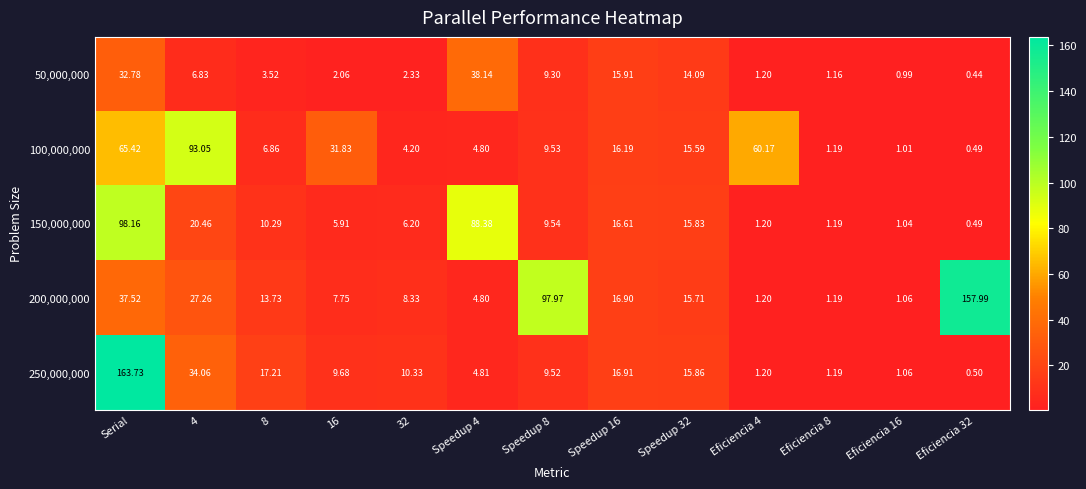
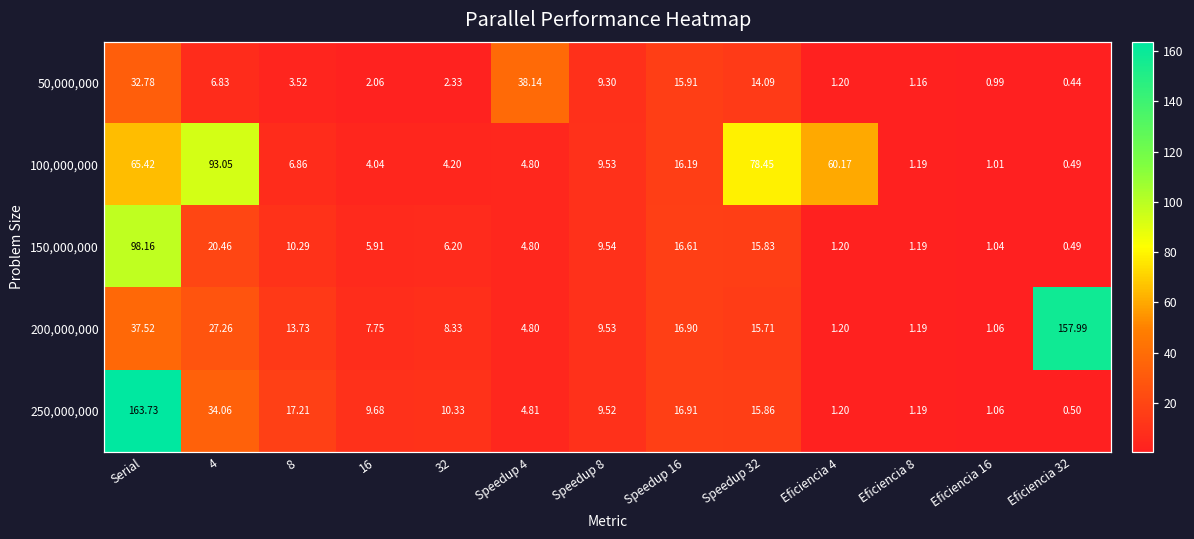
  {
    "50,000,000": {
      "Serial": 32.78,
      "4": 6.83,
      "8": 3.52,
      "16": 2.06,
      "32": 2.33,
      "Speedup 4": 38.14,
      "Speedup 8": 9.30,
      "Speedup 16": 15.91,
      "Speedup 32": 14.09,
      "Eficiencia 4": 1.20,
      "Eficiencia 8": 1.16,
      "Eficiencia 16": 0.99,
      "Eficiencia 32": 0.44
    },
    "100,000,000": {
      "Serial": 65.42,
      "4": 93.05,
      "8": 6.86,
-     "16": 31.83,
+     "16": 4.04,
      "32": 4.20,
      "Speedup 4": 4.80,
      "Speedup 8": 9.53,
      "Speedup 16": 16.19,
-     "Speedup 32": 15.59,
+     "Speedup 32": 78.45,
      "Eficiencia 4": 60.17,
      "Eficiencia 8": 1.19,
      "Eficiencia 16": 1.01,
      "Eficiencia 32": 0.49
    },
    "150,000,000": {
      "Serial": 98.16,
      "4": 20.46,
      "8": 10.29,
      "16": 5.91,
      "32": 6.20,
-     "Speedup 4": 88.38,
+     "Speedup 4": 4.80,
      "Speedup 8": 9.54,
      "Speedup 16": 16.61,
      "Speedup 32": 15.83,
      "Eficiencia 4": 1.20,
      "Eficiencia 8": 1.19,
      "Eficiencia 16": 1.04,
      "Eficiencia 32": 0.49
    },
    "200,000,000": {
      "Serial": 37.52,
      "4": 27.26,
      "8": 13.73,
      "16": 7.75,
      "32": 8.33,
      "Speedup 4": 4.80,
-     "Speedup 8": 97.97,
+     "Speedup 8": 9.53,
      "Speedup 16": 16.90,
      "Speedup 32": 15.71,
      "Eficiencia 4": 1.20,
      "Eficiencia 8": 1.19,
      "Eficiencia 16": 1.06,
      "Eficiencia 32": 157.99
    },
    "250,000,000": {
      "Serial": 163.73,
      "4": 34.06,
      "8": 17.21,
      "16": 9.68,
      "32": 10.33,
      "Speedup 4": 4.81,
      "Speedup 8": 9.52,
      "Speedup 16": 16.91,
      "Speedup 32": 15.86,
      "Eficiencia 4": 1.20,
      "Eficiencia 8": 1.19,
      "Eficiencia 16": 1.06,
      "Eficiencia 32": 0.50
    }
  }
